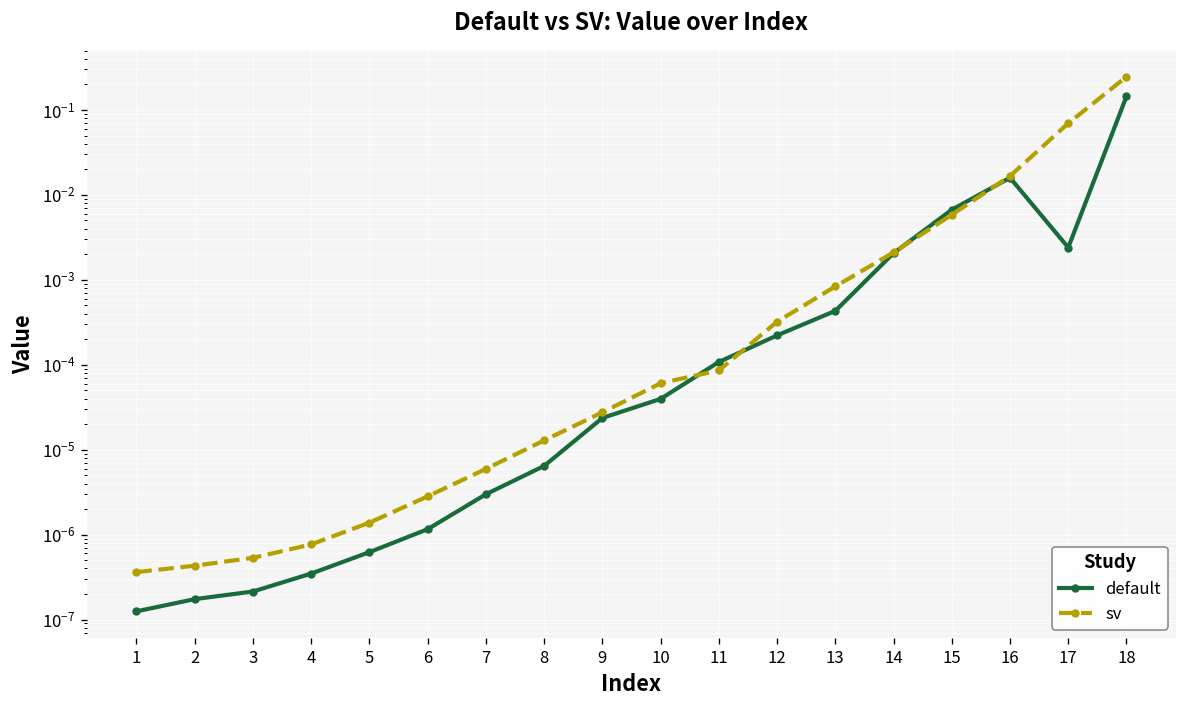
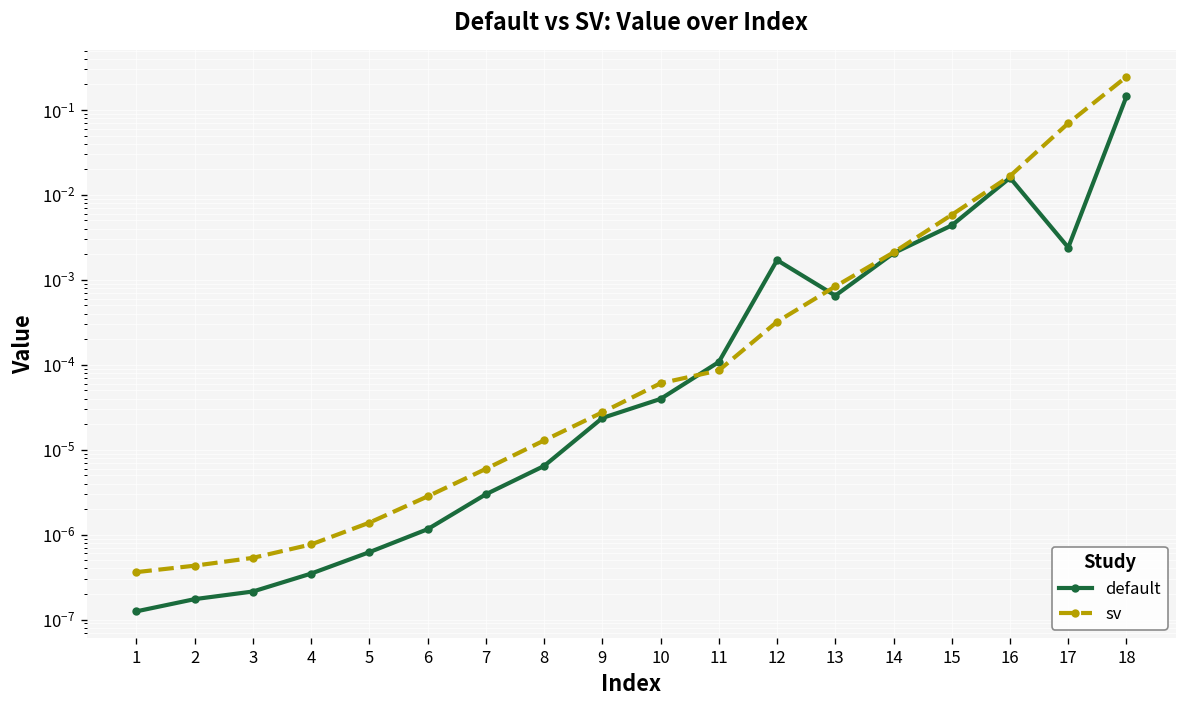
  {
    "default": {
      "1": 0.00000013,
      "2": 0.00000017,
      "3": 0.00000021,
      "4": 0.0000003,
      "5": 0.0000006,
      "6": 0.0000012,
      "7": 0.0000030,
      "8": 0.000006,
      "9": 0.000024,
      "10": 0.00004,
      "11": 0.00011,
-     "12": 0.00022,
-     "13": 0.0004,
-     "15": 0.007,
+     "12": 0.0017,
+     "13": 0.0007,
+     "15": 0.004,
      "17": 0.0024,
      "18": 0.14
    },
    "sv": {
      "1": 0.0000004,
      "2": 0.0000004,
      "3": 0.0000005,
      "4": 0.0000008,
      "5": 0.0000014,
      "6": 0.0000028,
      "7": 0.000006,
      "8": 0.000013,
      "9": 0.000028,
      "10": 0.00006,
      "11": 0.00009,
      "12": 0.0003,
      "13": 0.0008,
      "15": 0.006,
      "17": 0.07,
      "18": 0.25
    }
  }
